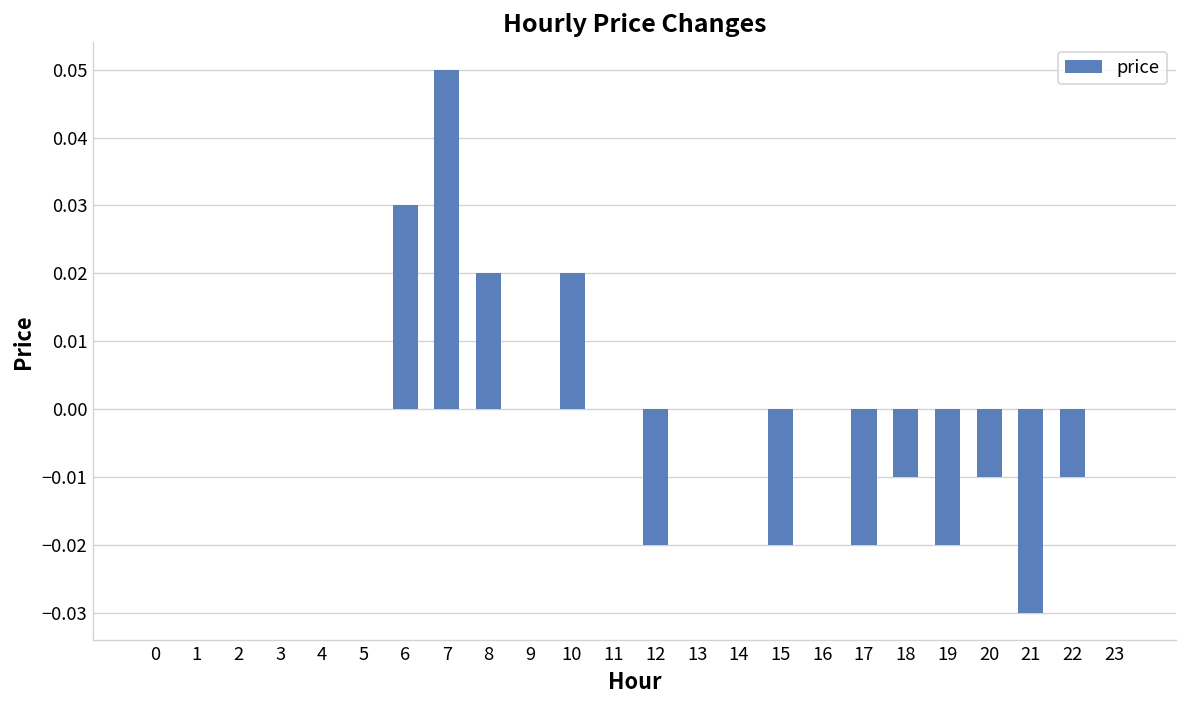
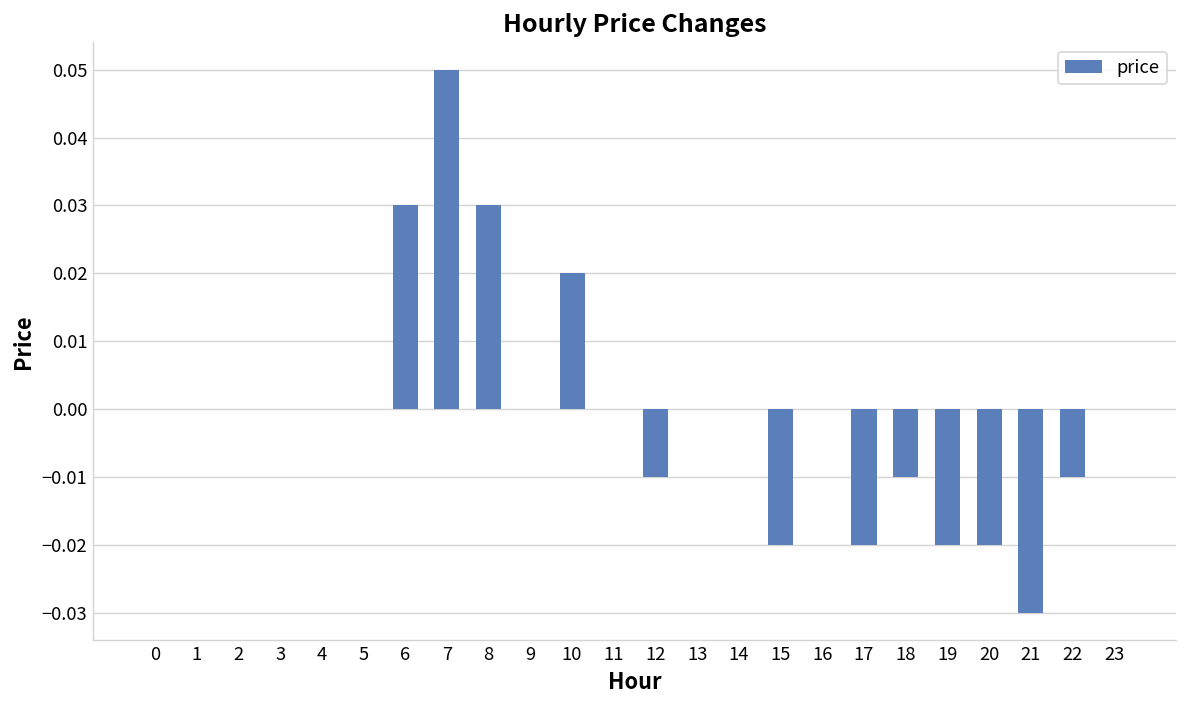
  {
    "0": 0.00,
    "1": 0.00,
    "2": 0.00,
    "3": 0.00,
    "4": 0.00,
    "5": 0.00,
    "6": 0.03,
    "7": 0.05,
-   "8": 0.02,
+   "8": 0.03,
    "9": 0.00,
    "10": 0.02,
    "11": 0.00,
-   "12": -0.02,
+   "12": -0.01,
    "13": 0.00,
    "14": 0.00,
    "15": -0.02,
    "16": 0.00,
    "17": -0.02,
    "18": -0.01,
    "19": -0.02,
-   "20": -0.01,
+   "20": -0.02,
    "21": -0.03,
    "22": -0.01,
    "23": 0.00
  }
